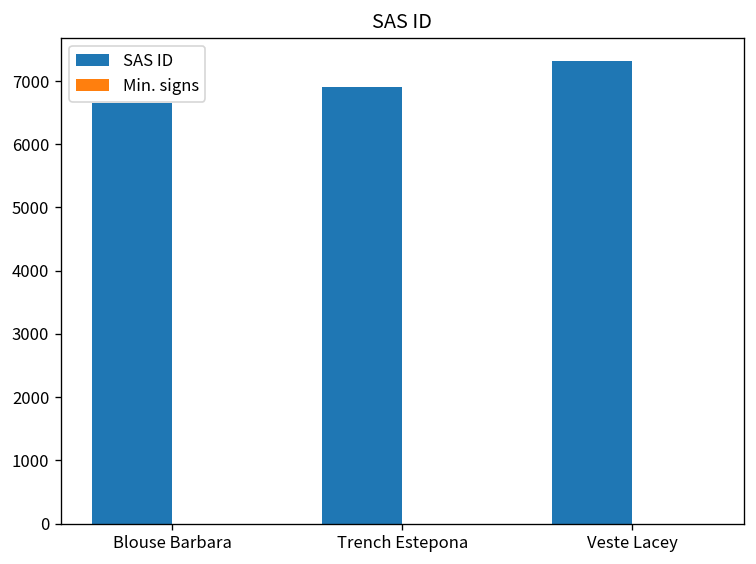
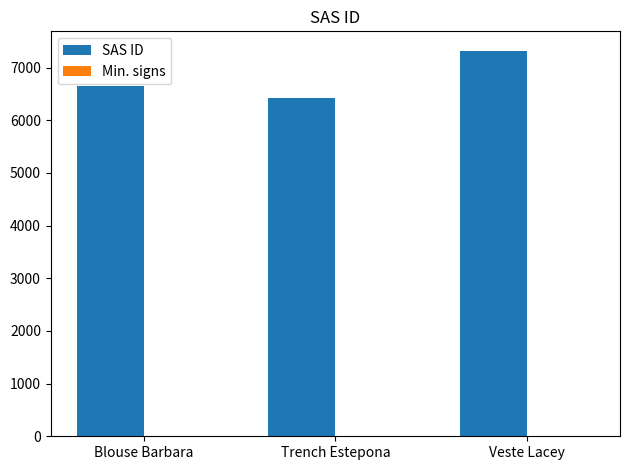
  {
    "SAS ID": {
      "Blouse Barbara": 6700,
-     "Trench Estepona": 6900,
+     "Trench Estepona": 6400,
      "Veste Lacey": 7300
    },
    "Min. signs": {
      "Blouse Barbara": 0,
      "Trench Estepona": 0,
      "Veste Lacey": 0
    }
  }
